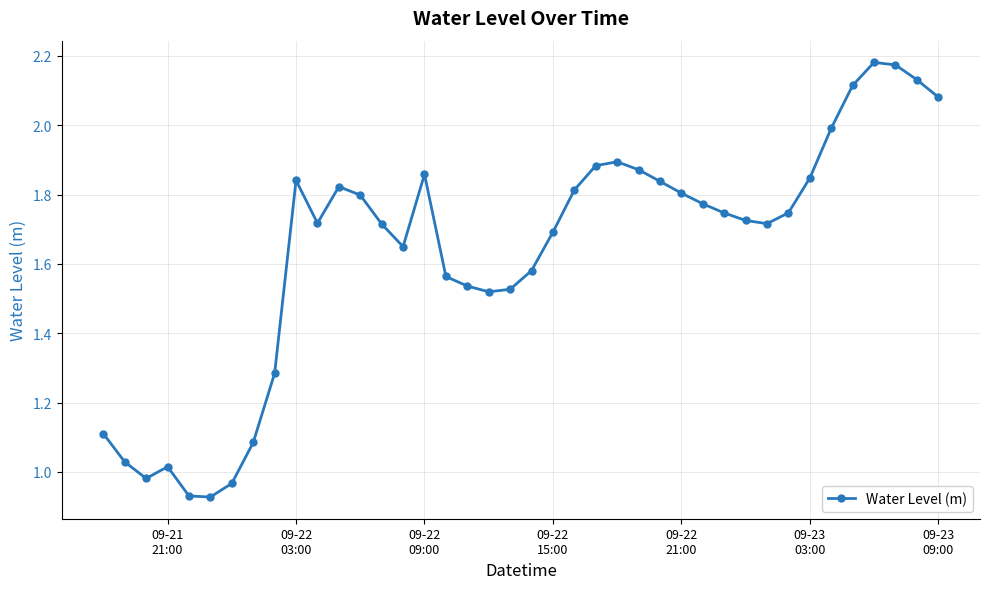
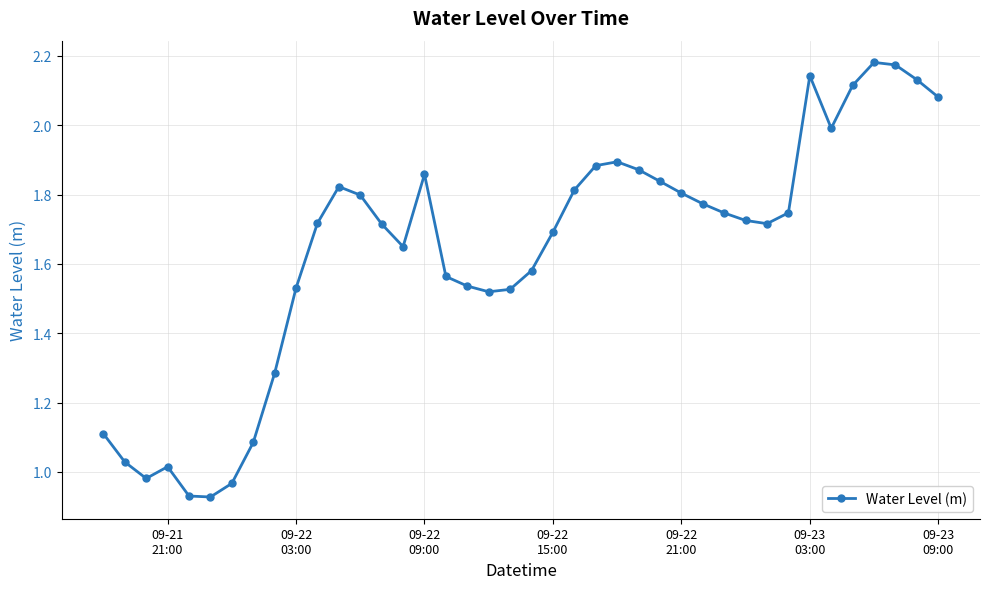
  {
    "09-21 21:00": 1.02,
-   "09-22 03:00": 1.84,
+   "09-22 03:00": 1.53,
    "09-22 09:00": 1.86,
    "09-22 15:00": 1.69,
    "09-22 21:00": 1.80,
-   "09-23 03:00": 1.85,
+   "09-23 03:00": 2.14,
    "09-23 09:00": 2.08
  }
